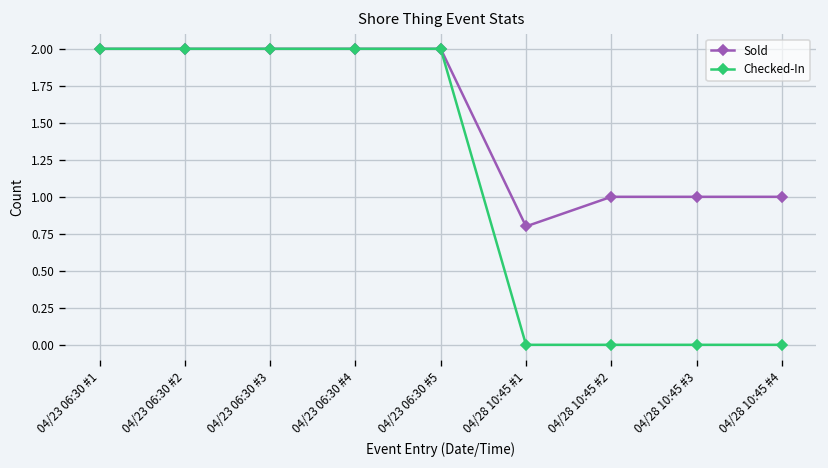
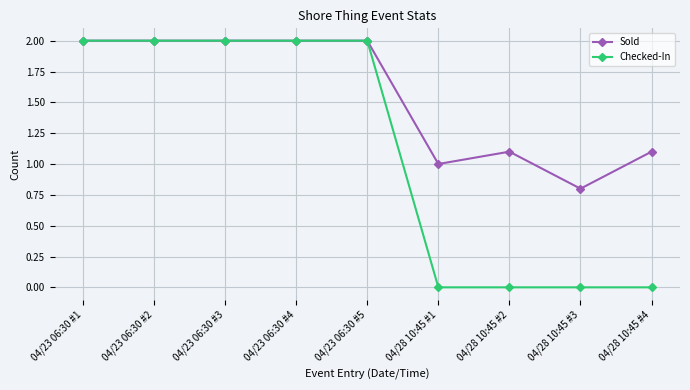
  {
    "Sold": {
-     "04/28 10:45 #1": 0.8,
-     "04/28 10:45 #2": 1.0,
-     "04/28 10:45 #3": 1.0,
-     "04/28 10:45 #4": 1.0
+     "04/28 10:45 #1": 1.0,
+     "04/28 10:45 #2": 1.1,
+     "04/28 10:45 #3": 0.8,
+     "04/28 10:45 #4": 1.1
    },
    "Checked-In": {
      "04/28 10:45 #1": 0.0,
      "04/28 10:45 #2": 0.0,
      "04/28 10:45 #3": 0.0,
      "04/28 10:45 #4": 0.0
    }
  }
